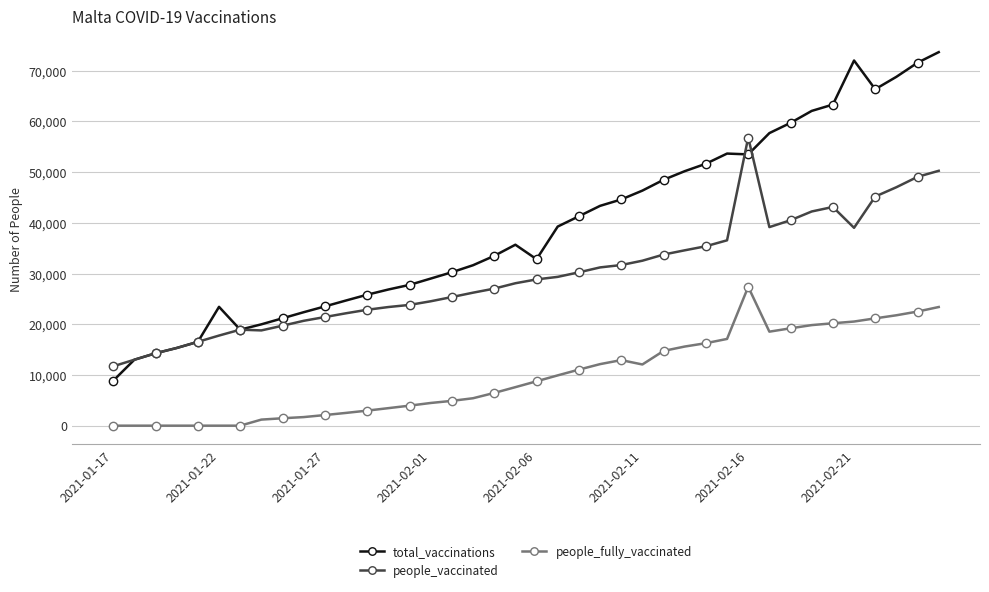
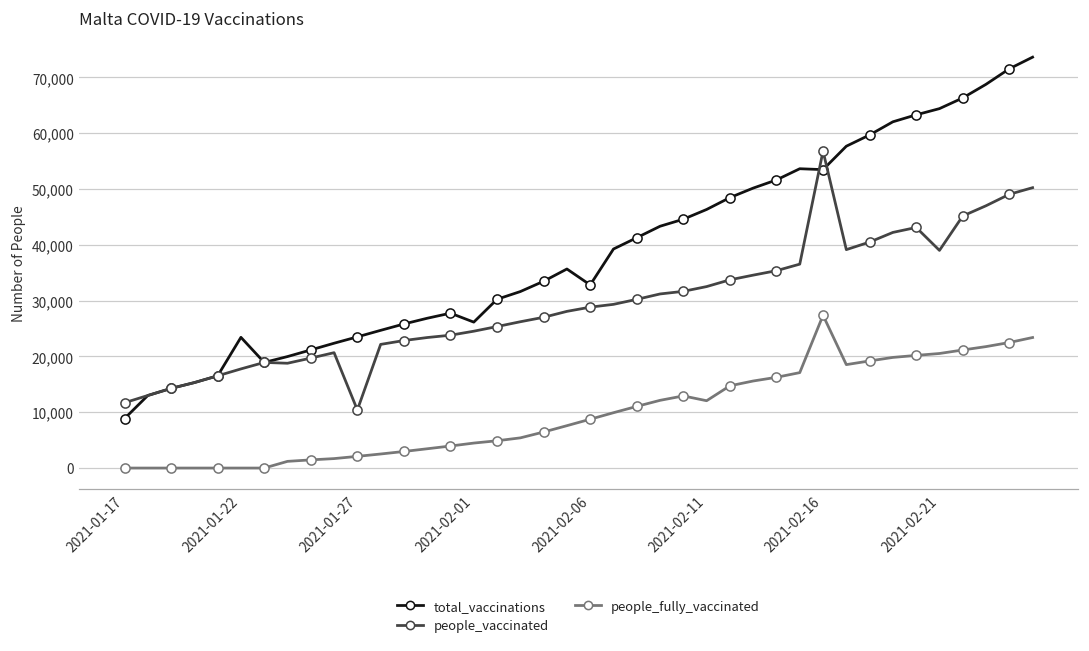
  {
    "total_vaccinations": {
      "2021-01-17": "9,000",
      "2021-01-22": "23,000",
      "2021-01-27": "24,000",
-     "2021-02-01": "29,000",
+     "2021-02-01": "26,000",
      "2021-02-06": "33,000",
      "2021-02-11": "46,000",
      "2021-02-16": "53,000",
-     "2021-02-21": "72,000"
+     "2021-02-21": "64,000"
    },
    "people_vaccinated": {
      "2021-01-17": "12,000",
      "2021-01-22": "18,000",
-     "2021-01-27": "21,000",
+     "2021-01-27": "10,000",
      "2021-02-01": "25,000",
      "2021-02-06": "29,000",
      "2021-02-11": "33,000",
      "2021-02-16": "57,000",
      "2021-02-21": "39,000"
    },
    "people_fully_vaccinated": {
      "2021-01-17": "0",
      "2021-01-22": "0",
      "2021-01-27": "2,000",
      "2021-02-01": "4,000",
      "2021-02-06": "9,000",
      "2021-02-11": "12,000",
      "2021-02-16": "27,000",
      "2021-02-21": "21,000"
    }
  }
